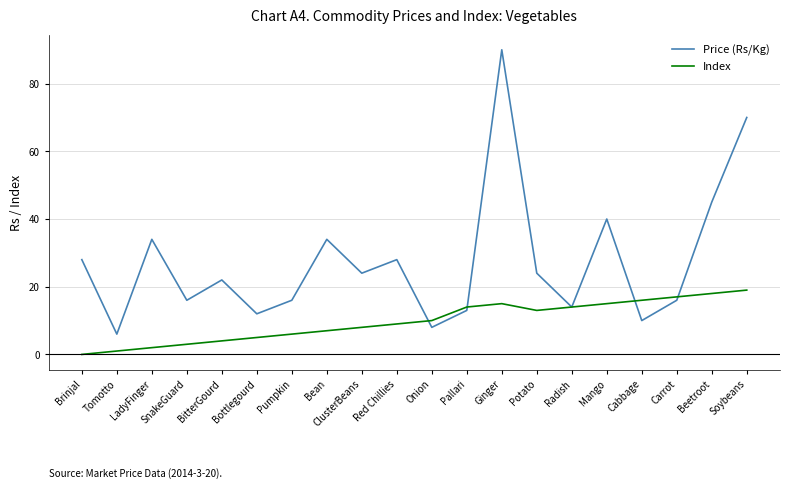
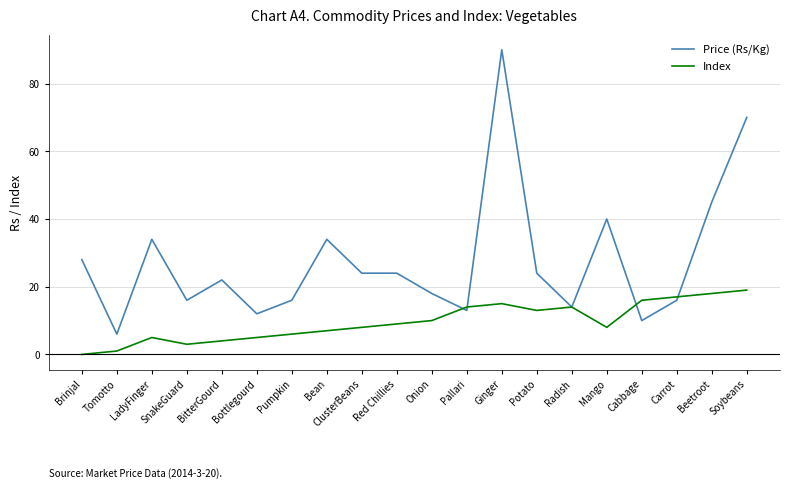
  {
    "Price (Rs/Kg)": {
      "Brinjal": 28,
      "Tomotto": 6,
      "LadyFinger": 34,
      "SnakeGuard": 16,
      "BitterGourd": 22,
      "Bottlegourd": 12,
      "Pumpkin": 16,
      "Bean": 34,
      "ClusterBeans": 24,
-     "Red Chillies": 28,
-     "Onion": 8,
+     "Red Chillies": 24,
+     "Onion": 18,
      "Pallari": 13,
      "Ginger": 90,
      "Potato": 24,
      "Mango": 40,
      "Cabbage": 10,
      "Carrot": 16,
      "Beetroot": 45,
      "Soybeans": 70
    },
    "Index": {
      "Brinjal": 0,
      "Tomotto": 1,
-     "LadyFinger": 2,
+     "LadyFinger": 5,
      "SnakeGuard": 3,
      "BitterGourd": 4,
      "Bottlegourd": 5,
      "Pumpkin": 6,
      "Bean": 7,
      "ClusterBeans": 8,
      "Red Chillies": 9,
      "Onion": 10,
      "Pallari": 14,
      "Ginger": 15,
      "Potato": 13,
-     "Mango": 15,
+     "Mango": 8,
      "Cabbage": 16,
      "Carrot": 17,
      "Beetroot": 18,
      "Soybeans": 19
    }
  }
